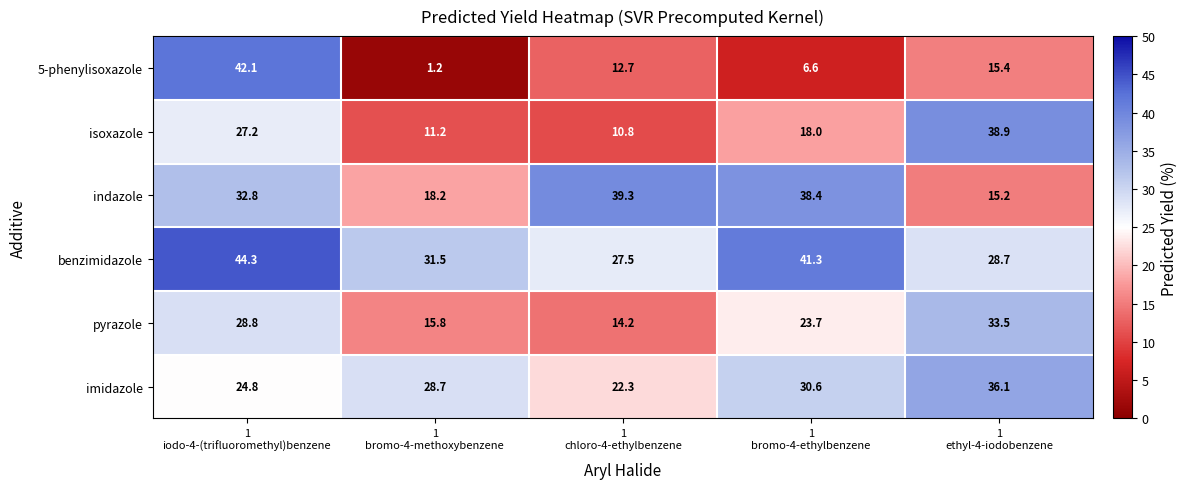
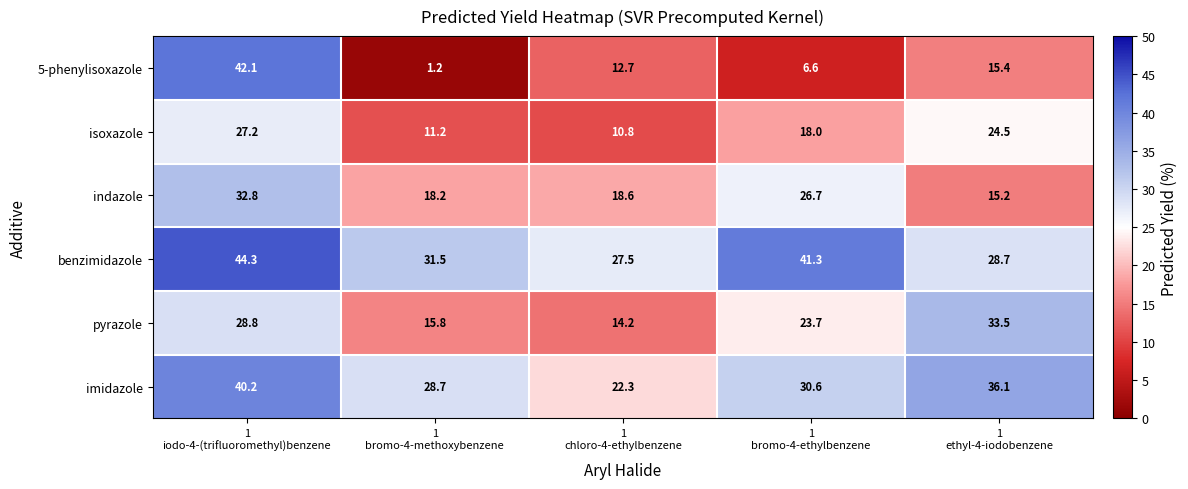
  {
    "5-phenylisoxazole": {
      "1 iodo-4-(trifluoromethyl)benzene": 42.1,
      "1 bromo-4-methoxybenzene": 1.2,
      "1 chloro-4-ethylbenzene": 12.7,
      "1 bromo-4-ethylbenzene": 6.6,
      "1 ethyl-4-iodobenzene": 15.4
    },
    "isoxazole": {
      "1 iodo-4-(trifluoromethyl)benzene": 27.2,
      "1 bromo-4-methoxybenzene": 11.2,
      "1 chloro-4-ethylbenzene": 10.8,
      "1 bromo-4-ethylbenzene": 18.0,
-     "1 ethyl-4-iodobenzene": 38.9
+     "1 ethyl-4-iodobenzene": 24.5
    },
    "indazole": {
      "1 iodo-4-(trifluoromethyl)benzene": 32.8,
      "1 bromo-4-methoxybenzene": 18.2,
-     "1 chloro-4-ethylbenzene": 39.3,
-     "1 bromo-4-ethylbenzene": 38.4,
+     "1 chloro-4-ethylbenzene": 18.6,
+     "1 bromo-4-ethylbenzene": 26.7,
      "1 ethyl-4-iodobenzene": 15.2
    },
    "benzimidazole": {
      "1 iodo-4-(trifluoromethyl)benzene": 44.3,
      "1 bromo-4-methoxybenzene": 31.5,
      "1 chloro-4-ethylbenzene": 27.5,
      "1 bromo-4-ethylbenzene": 41.3,
      "1 ethyl-4-iodobenzene": 28.7
    },
    "pyrazole": {
      "1 iodo-4-(trifluoromethyl)benzene": 28.8,
      "1 bromo-4-methoxybenzene": 15.8,
      "1 chloro-4-ethylbenzene": 14.2,
      "1 bromo-4-ethylbenzene": 23.7,
      "1 ethyl-4-iodobenzene": 33.5
    },
    "imidazole": {
-     "1 iodo-4-(trifluoromethyl)benzene": 24.8,
+     "1 iodo-4-(trifluoromethyl)benzene": 40.2,
      "1 bromo-4-methoxybenzene": 28.7,
      "1 chloro-4-ethylbenzene": 22.3,
      "1 bromo-4-ethylbenzene": 30.6,
      "1 ethyl-4-iodobenzene": 36.1
    }
  }
